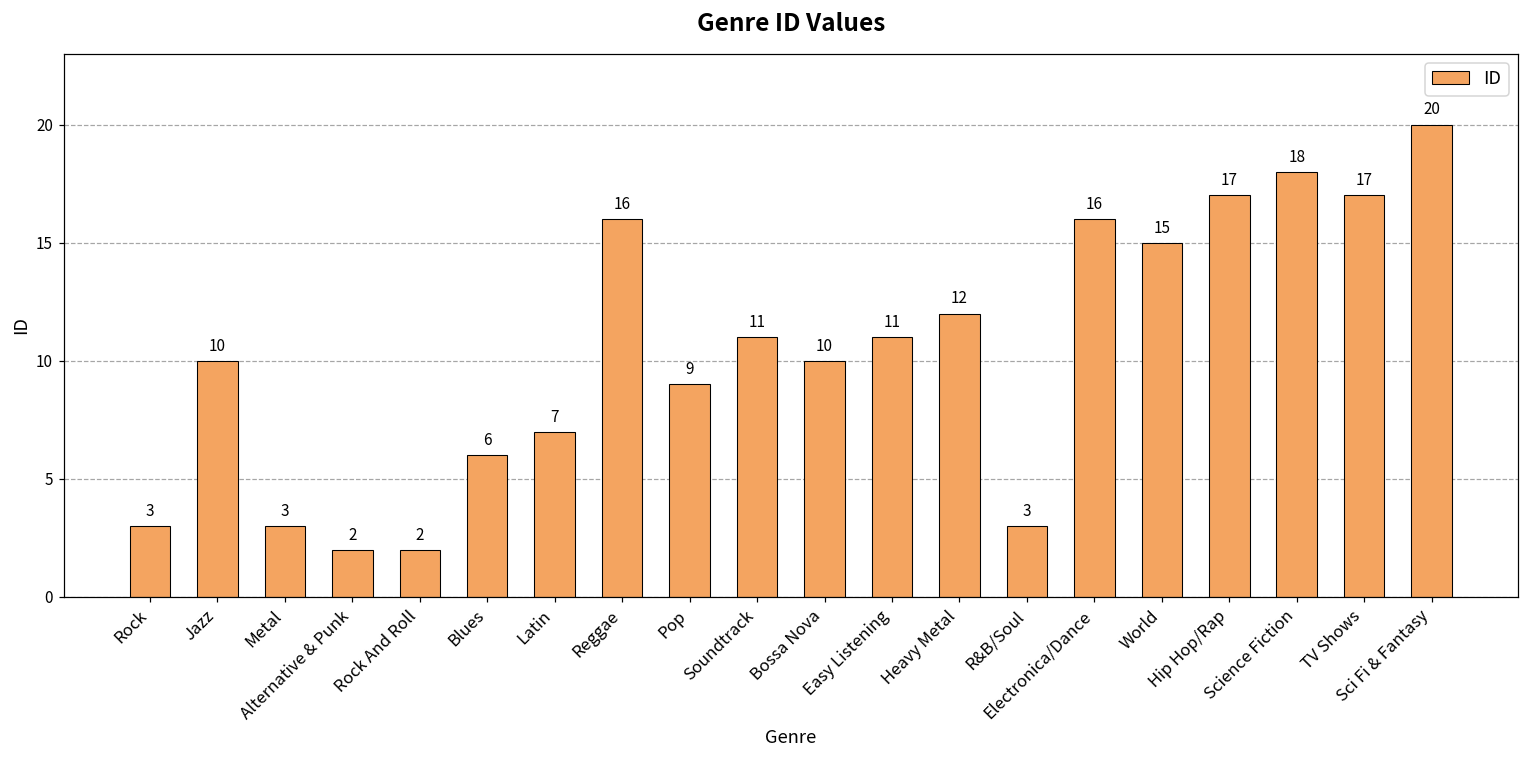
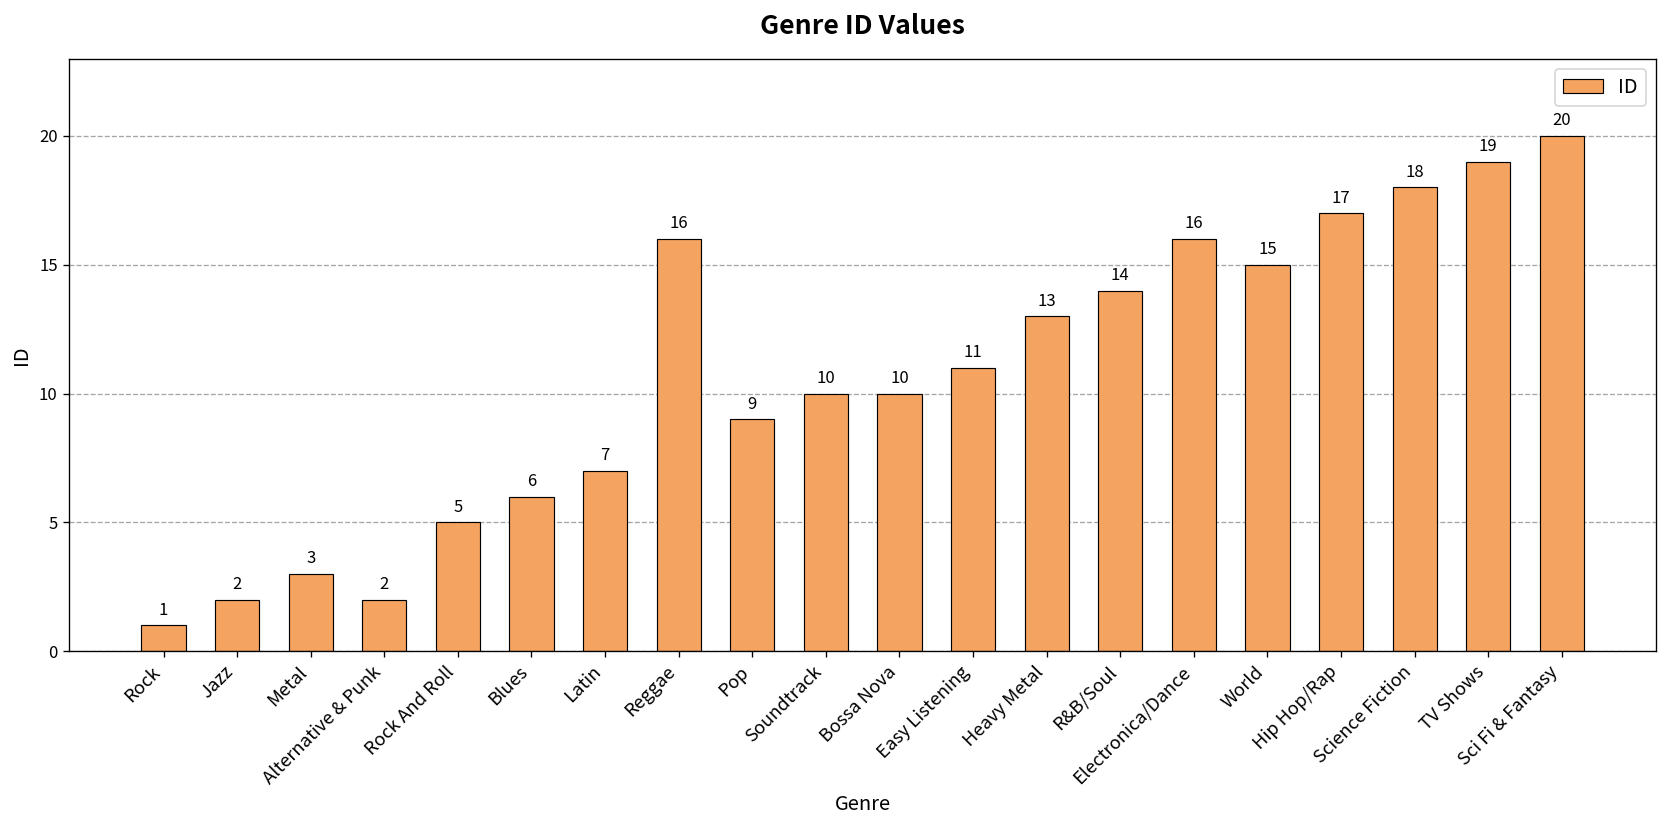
  {
-   "Rock": 3,
-   "Jazz": 10,
+   "Rock": 1,
+   "Jazz": 2,
    "Metal": 3,
    "Alternative & Punk": 2,
-   "Rock And Roll": 2,
+   "Rock And Roll": 5,
    "Blues": 6,
    "Latin": 7,
    "Reggae": 16,
    "Pop": 9,
-   "Soundtrack": 11,
+   "Soundtrack": 10,
    "Bossa Nova": 10,
    "Easy Listening": 11,
-   "Heavy Metal": 12,
-   "R&B/Soul": 3,
+   "Heavy Metal": 13,
+   "R&B/Soul": 14,
    "Electronica/Dance": 16,
    "World": 15,
    "Hip Hop/Rap": 17,
    "Science Fiction": 18,
-   "TV Shows": 17,
+   "TV Shows": 19,
    "Sci Fi & Fantasy": 20
  }
